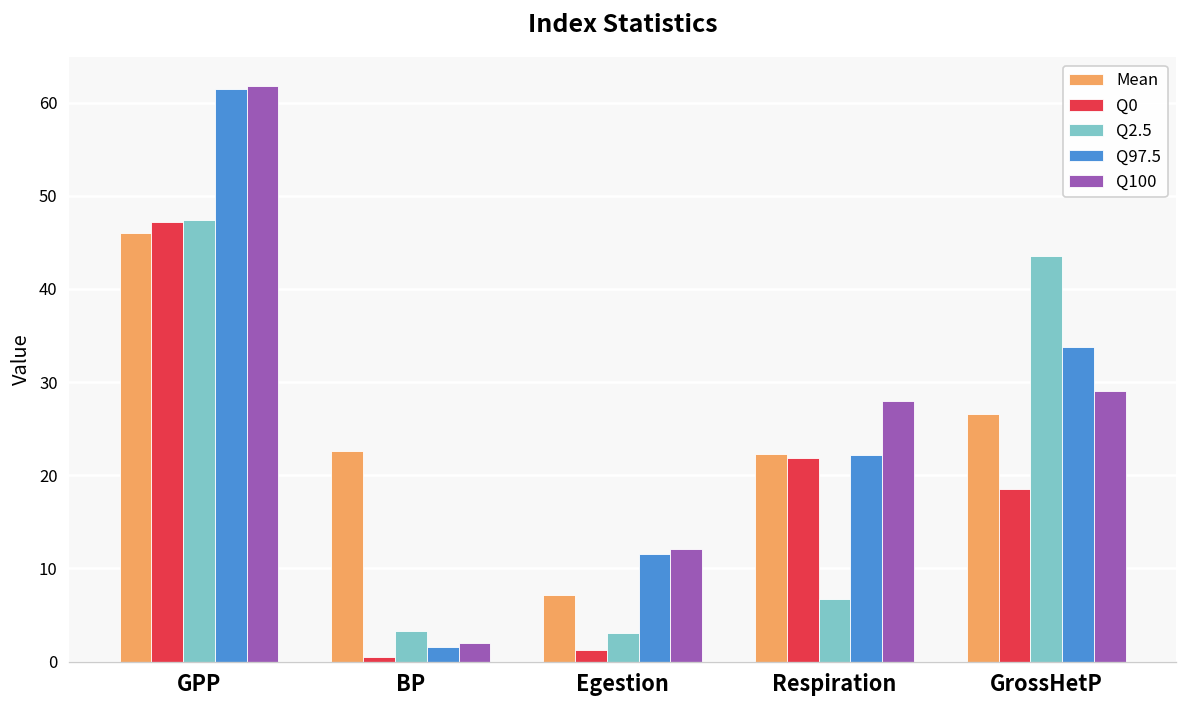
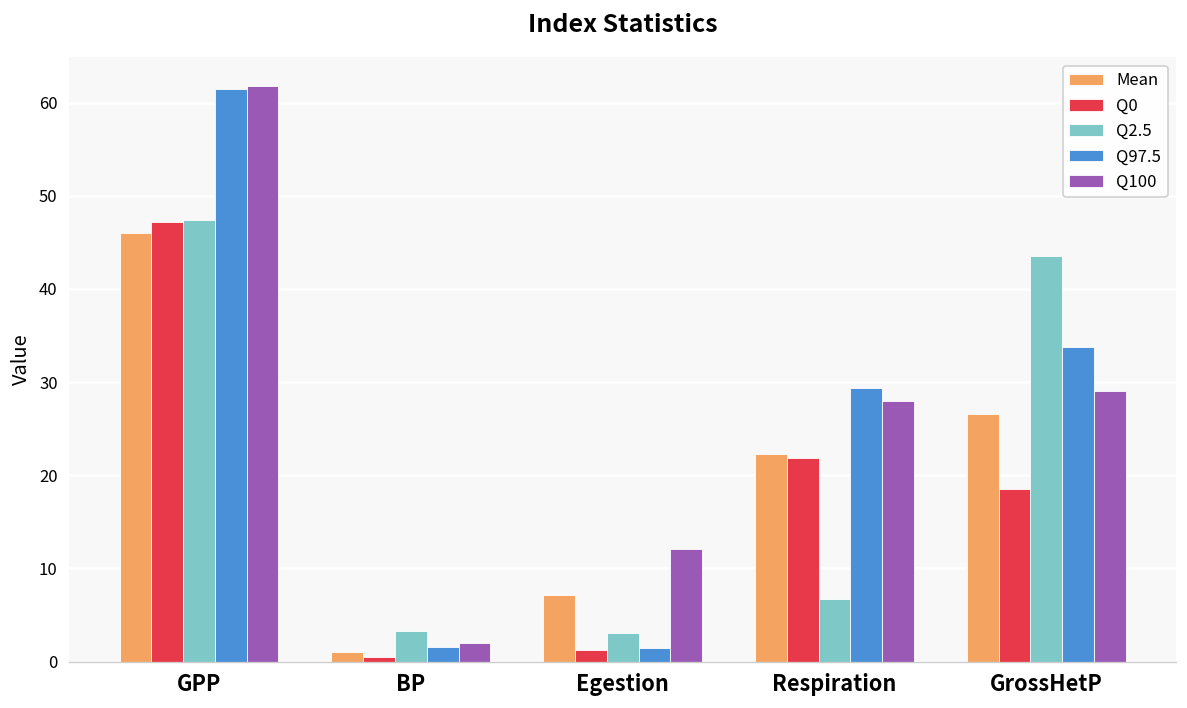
  {
    "Mean": {
      "GPP": 46,
-     "BP": 23,
+     "BP": 1,
      "Egestion": 7,
      "Respiration": 22,
      "GrossHetP": 27
    },
    "Q0": {
      "GPP": 47,
      "BP": 1,
      "Egestion": 1,
      "Respiration": 22,
      "GrossHetP": 18
    },
    "Q2.5": {
      "GPP": 47,
      "BP": 3,
      "Egestion": 3,
      "Respiration": 7,
      "GrossHetP": 44
    },
    "Q97.5": {
      "GPP": 61,
      "BP": 2,
-     "Egestion": 12,
-     "Respiration": 22,
+     "Egestion": 1,
+     "Respiration": 29,
      "GrossHetP": 34
    },
    "Q100": {
      "GPP": 62,
      "BP": 2,
      "Egestion": 12,
      "Respiration": 28,
      "GrossHetP": 29
    }
  }
